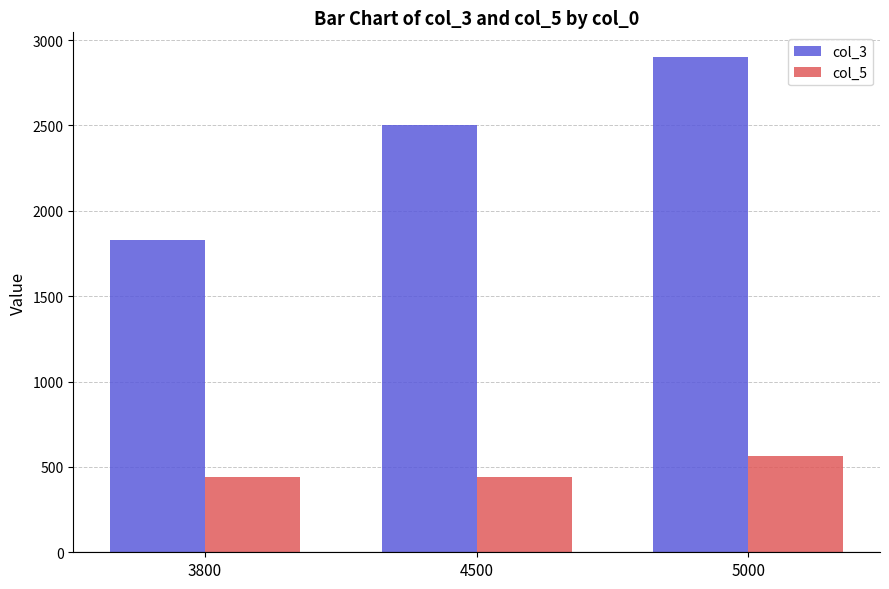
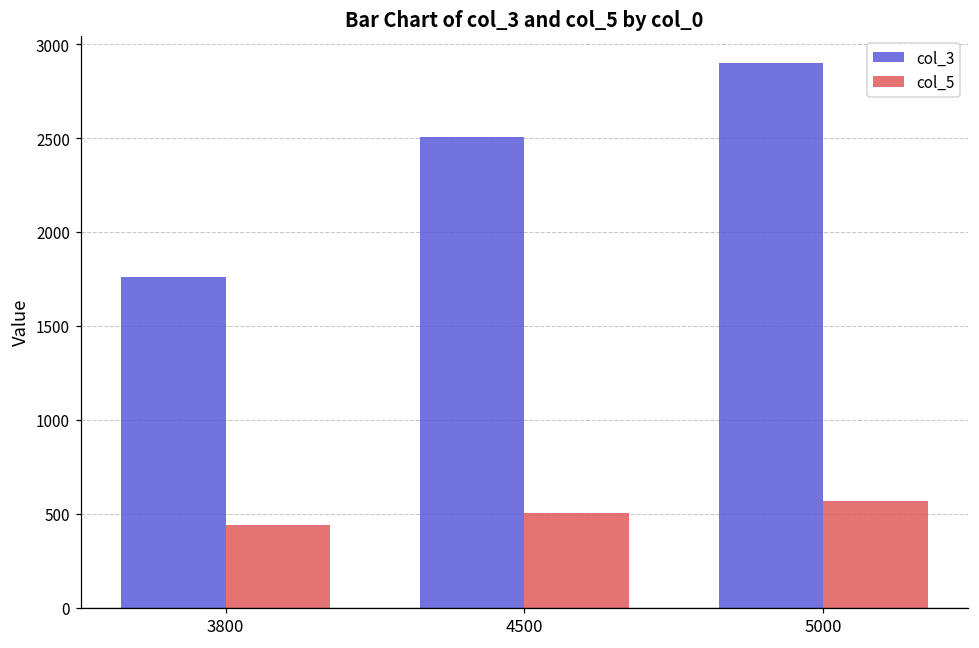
  {
    "col_3": {
-     "3800": 1830,
+     "3800": 1760,
      "4500": 2500,
      "5000": 2900
    },
    "col_5": {
      "3800": 440,
-     "4500": 440,
+     "4500": 510,
      "5000": 570
    }
  }
